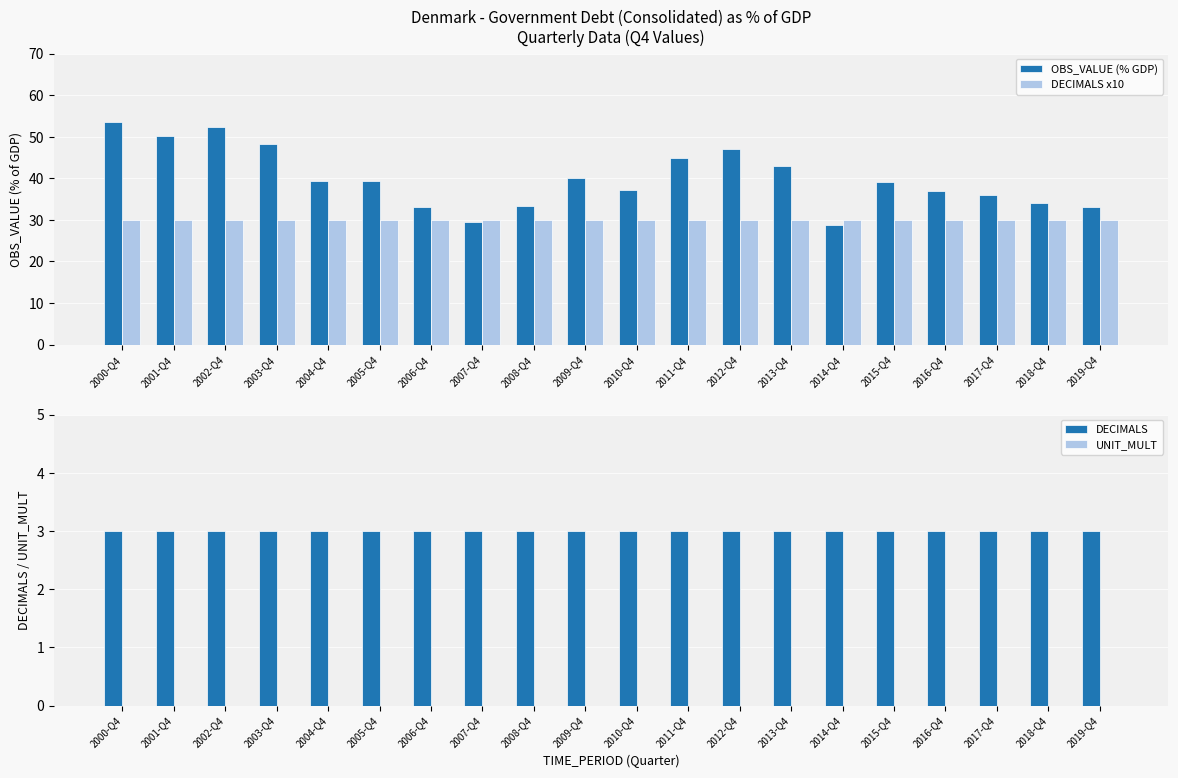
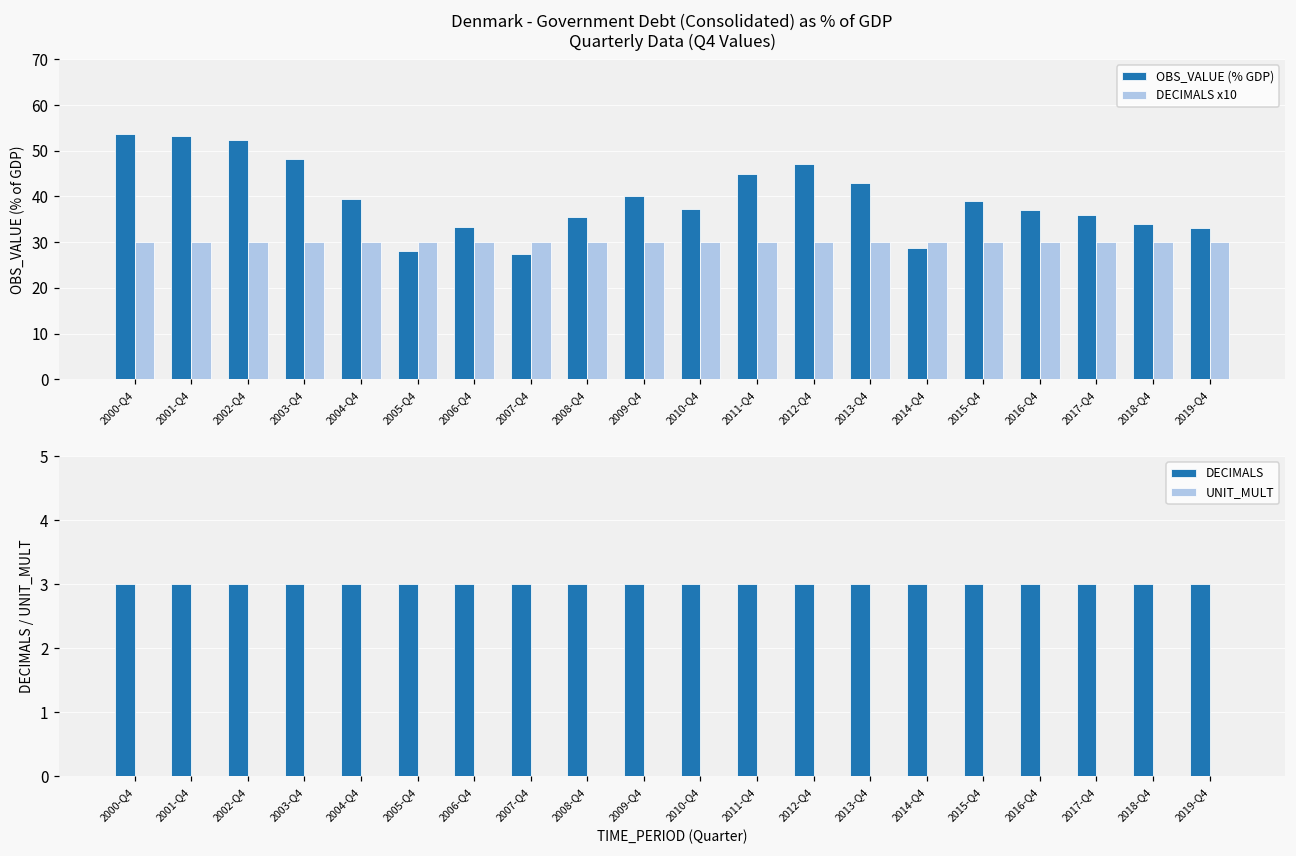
  {
    "Denmark - Government Debt (Consolidated) as % of GDP Quarterly Data (Q4 Values)": {
      "OBS_VALUE (% GDP)": {
        "2000-Q4": 54,
-       "2001-Q4": 50,
+       "2001-Q4": 53,
        "2002-Q4": 52,
        "2003-Q4": 48,
        "2004-Q4": 39,
-       "2005-Q4": 39,
+       "2005-Q4": 28,
        "2006-Q4": 33,
-       "2007-Q4": 29,
-       "2008-Q4": 33,
+       "2007-Q4": 27,
+       "2008-Q4": 36,
        "2009-Q4": 40,
        "2010-Q4": 37,
        "2011-Q4": 45,
        "2012-Q4": 47,
        "2013-Q4": 43,
        "2014-Q4": 29,
        "2015-Q4": 39,
        "2016-Q4": 37,
        "2017-Q4": 36,
        "2018-Q4": 34,
        "2019-Q4": 33
      },
      "DECIMALS x10": {
        "2000-Q4": 30,
        "2001-Q4": 30,
        "2002-Q4": 30,
        "2003-Q4": 30,
        "2004-Q4": 30,
        "2005-Q4": 30,
        "2006-Q4": 30,
        "2007-Q4": 30,
        "2008-Q4": 30,
        "2009-Q4": 30,
        "2010-Q4": 30,
        "2011-Q4": 30,
        "2012-Q4": 30,
        "2013-Q4": 30,
        "2014-Q4": 30,
        "2015-Q4": 30,
        "2016-Q4": 30,
        "2017-Q4": 30,
        "2018-Q4": 30,
        "2019-Q4": 30
      }
    }
  }
